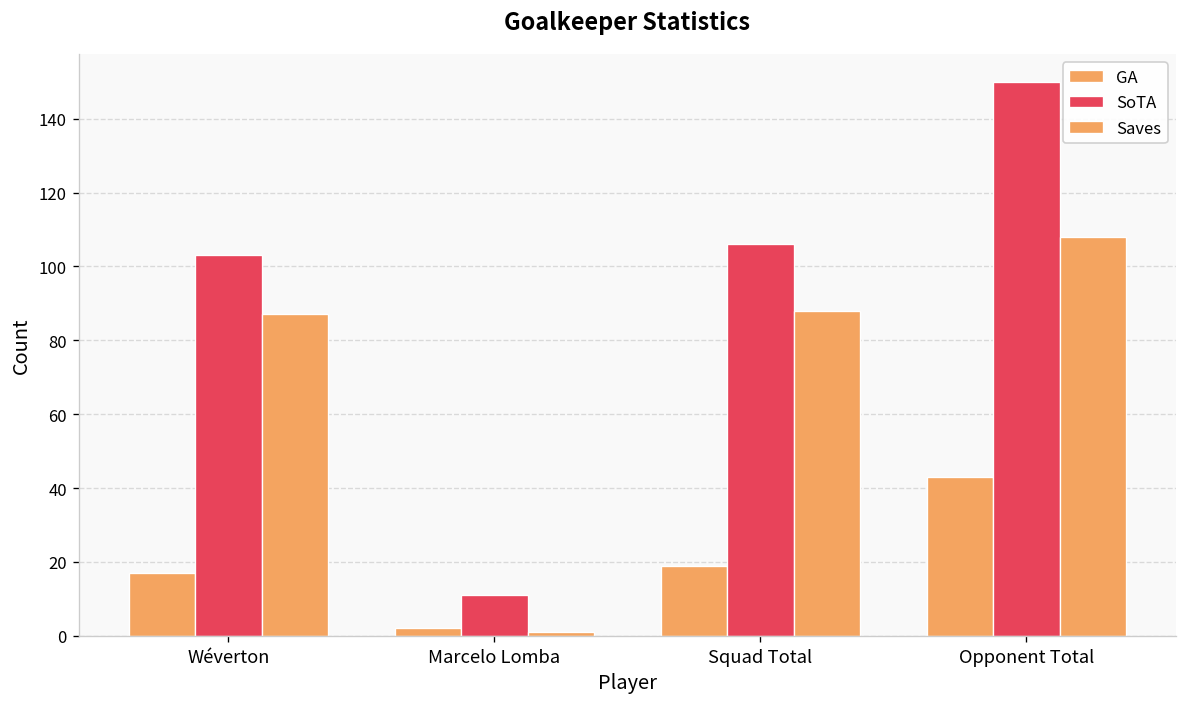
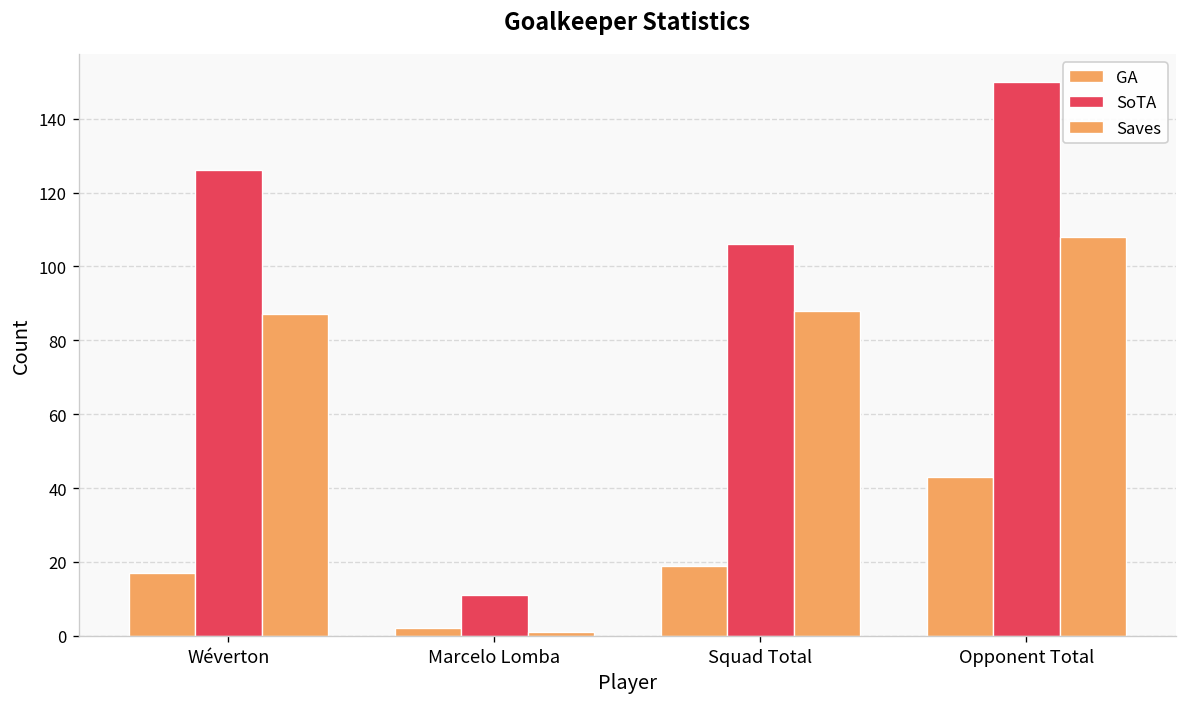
  {
    "SoTA": {
-     "Wéverton": 103,
+     "Wéverton": 126,
      "Marcelo Lomba": 11,
      "Squad Total": 106,
      "Opponent Total": 150
    }
  }
